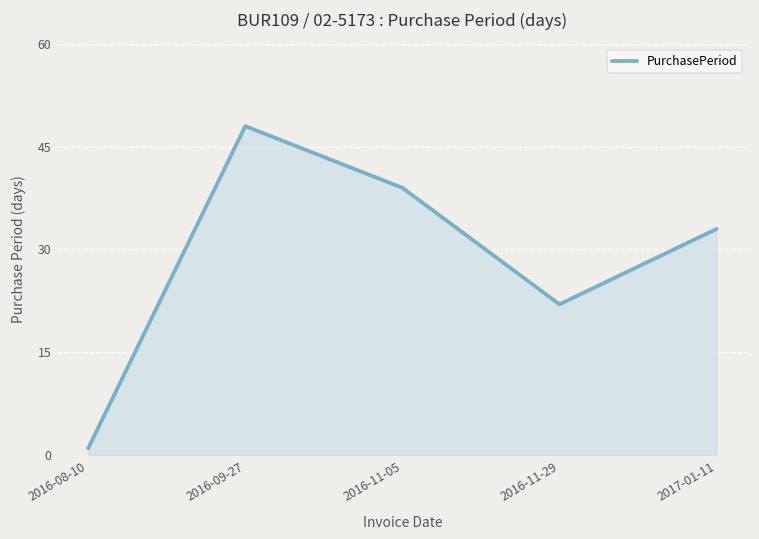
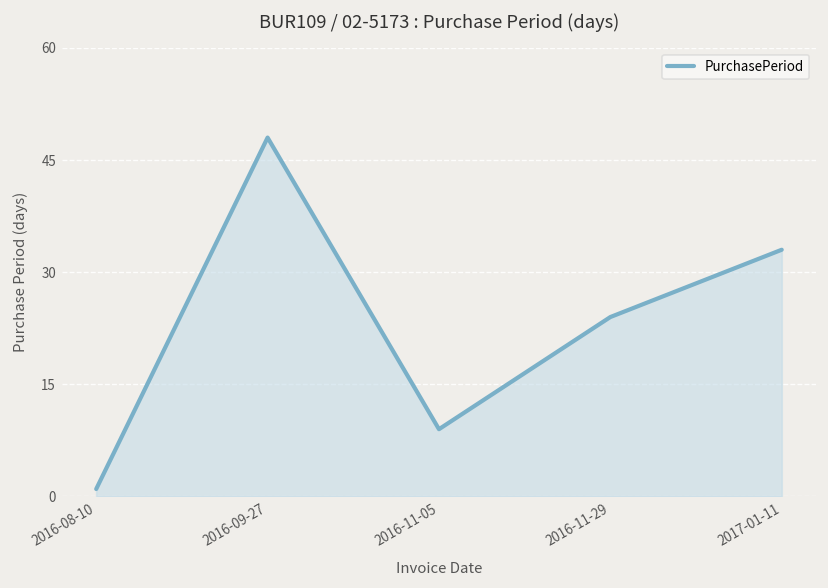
  {
    "2016-08-10": 1,
    "2016-09-27": 48,
-   "2016-11-05": 39,
-   "2016-11-29": 22,
+   "2016-11-05": 9,
+   "2016-11-29": 24,
    "2017-01-11": 33
  }
